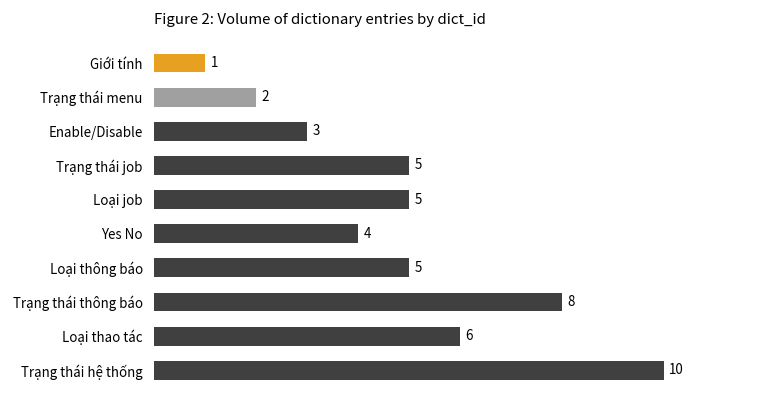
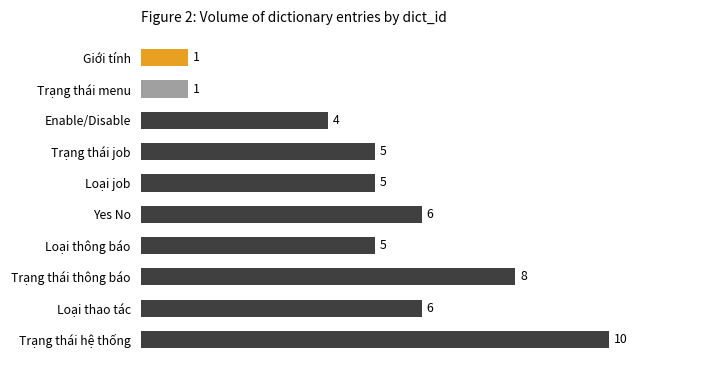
  {
    "Giới tính": 1,
-   "Trạng thái menu": 2,
-   "Enable/Disable": 3,
+   "Trạng thái menu": 1,
+   "Enable/Disable": 4,
    "Trạng thái job": 5,
    "Loại job": 5,
-   "Yes No": 4,
+   "Yes No": 6,
    "Loại thông báo": 5,
    "Trạng thái thông báo": 8,
    "Loại thao tác": 6,
    "Trạng thái hệ thống": 10
  }
